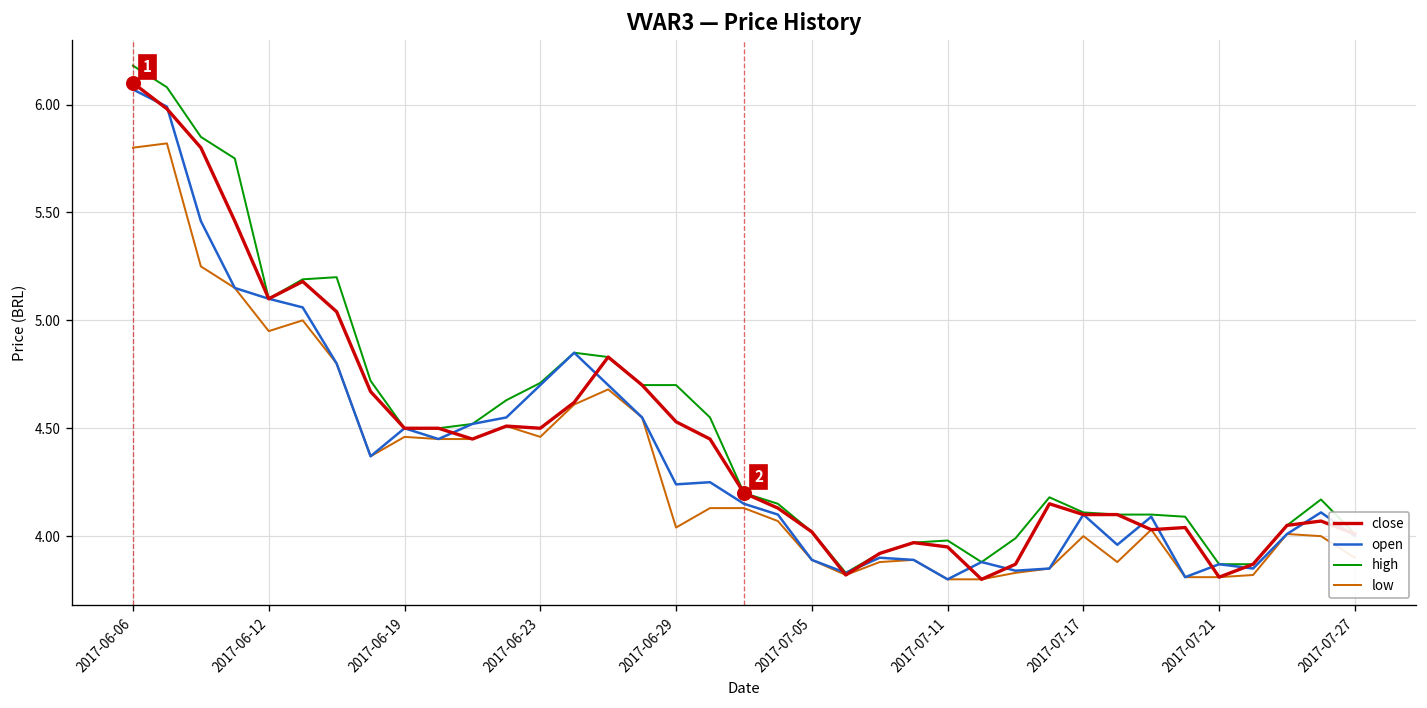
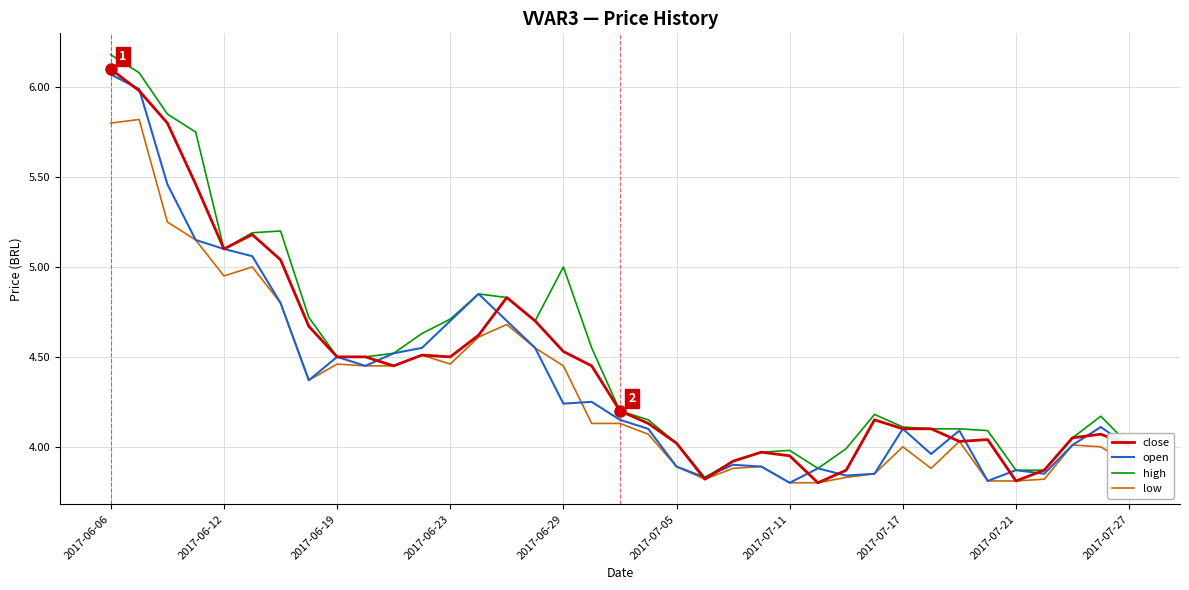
  {
    "open": {
      "2017-06-06": 6.07,
      "2017-06-29": 4.24
    },
    "high": {
-     "2017-06-29": 4.7,
+     "2017-06-29": 5.0,
      "2017-07-11": 3.98
    },
    "low": {
      "2017-06-06": 5.80,
      "2017-06-12": 4.95,
      "2017-06-19": 4.46,
      "2017-06-23": 4.46,
-     "2017-06-29": 4.04,
+     "2017-06-29": 4.45,
      "2017-07-17": 4.00
    }
  }
